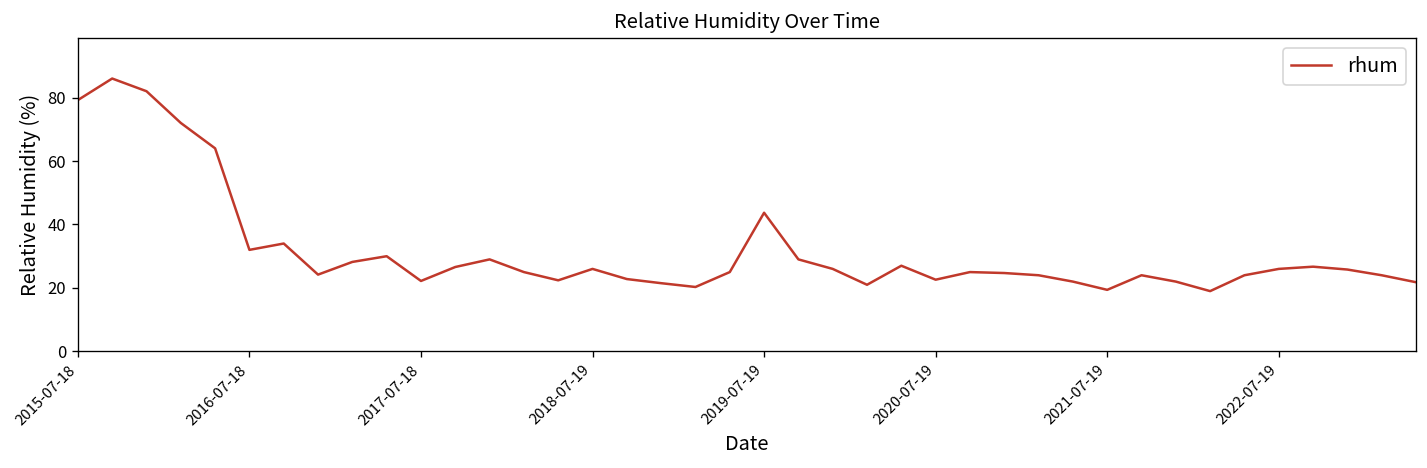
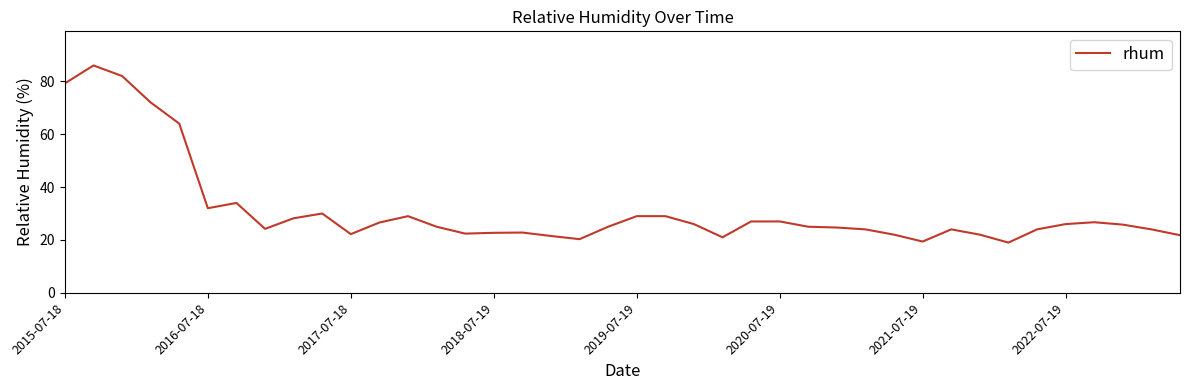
  {
    "2015-07-18": 79,
    "2016-07-18": 32,
    "2017-07-18": 22,
-   "2018-07-19": 26,
-   "2019-07-19": 44,
-   "2020-07-19": 23,
+   "2018-07-19": 23,
+   "2019-07-19": 29,
+   "2020-07-19": 27,
    "2021-07-19": 19,
    "2022-07-19": 26
  }
